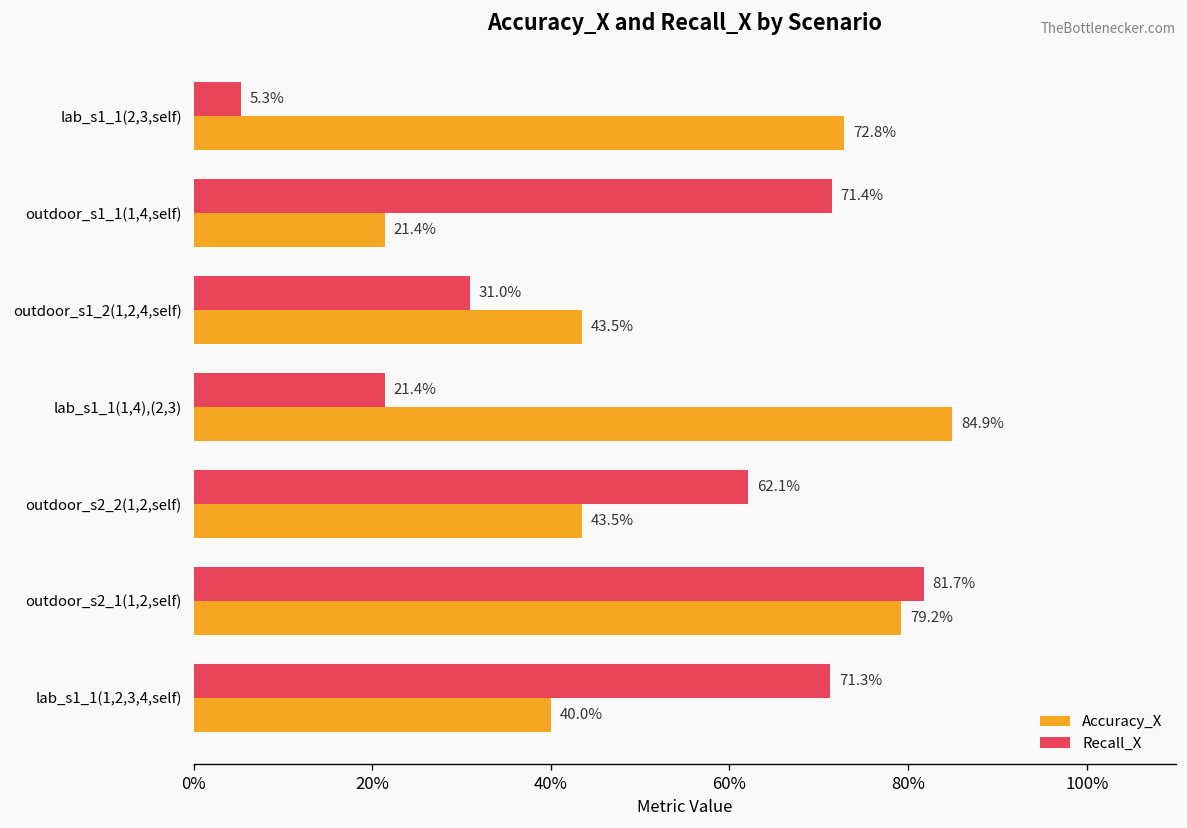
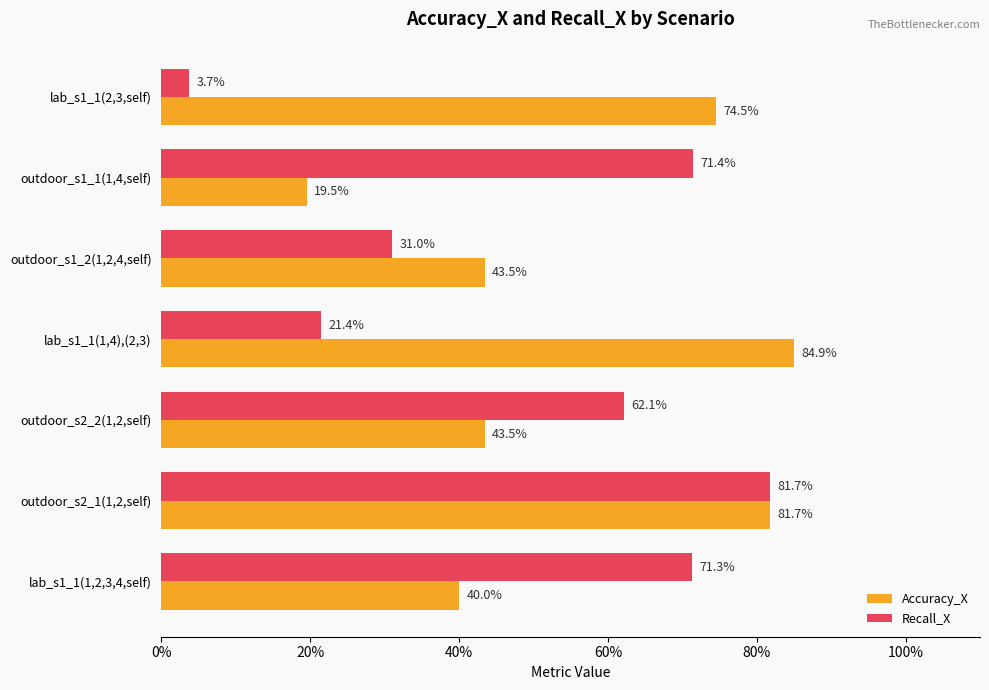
  {
    "Accuracy_X": {
-     "lab_s1_1(2,3,self)": "72.8%",
-     "outdoor_s1_1(1,4,self)": "21.4%",
+     "lab_s1_1(2,3,self)": "74.5%",
+     "outdoor_s1_1(1,4,self)": "19.5%",
      "outdoor_s1_2(1,2,4,self)": "43.5%",
      "lab_s1_1(1,4),(2,3)": "84.9%",
      "outdoor_s2_2(1,2,self)": "43.5%",
-     "outdoor_s2_1(1,2,self)": "79.2%",
+     "outdoor_s2_1(1,2,self)": "81.7%",
      "lab_s1_1(1,2,3,4,self)": "40.0%"
    },
    "Recall_X": {
-     "lab_s1_1(2,3,self)": "5.3%",
+     "lab_s1_1(2,3,self)": "3.7%",
      "outdoor_s1_1(1,4,self)": "71.4%",
      "outdoor_s1_2(1,2,4,self)": "31.0%",
      "lab_s1_1(1,4),(2,3)": "21.4%",
      "outdoor_s2_2(1,2,self)": "62.1%",
      "outdoor_s2_1(1,2,self)": "81.7%",
      "lab_s1_1(1,2,3,4,self)": "71.3%"
    }
  }
